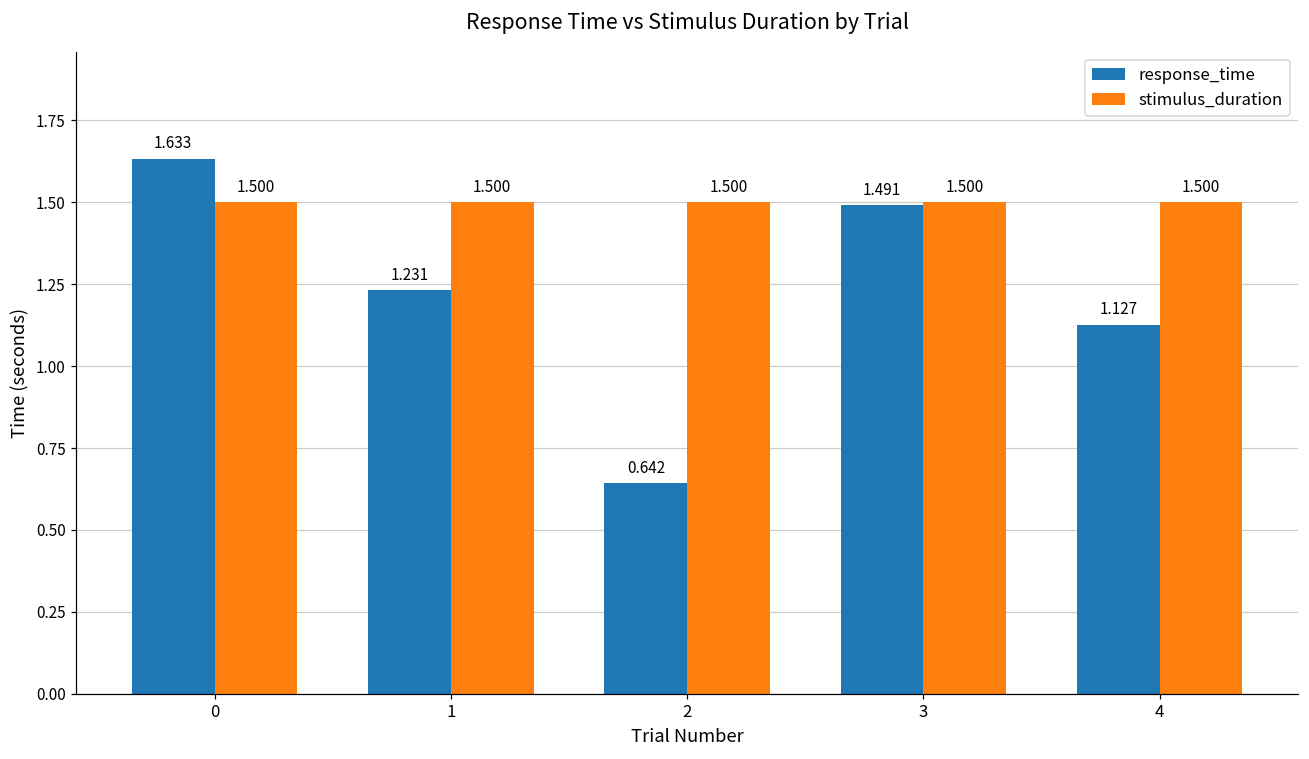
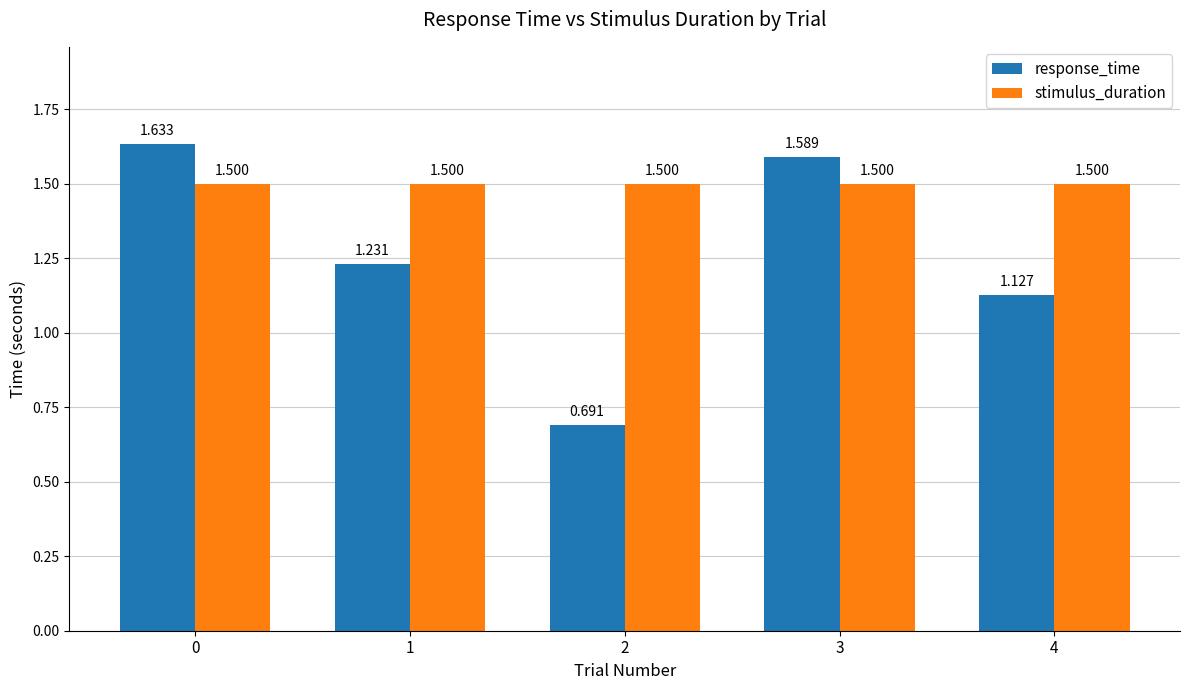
  {
    "response_time": {
      "0": 1.633,
      "1": 1.231,
-     "2": 0.642,
-     "3": 1.491,
+     "2": 0.691,
+     "3": 1.589,
      "4": 1.127
    },
    "stimulus_duration": {
      "0": 1.500,
      "1": 1.500,
      "2": 1.500,
      "3": 1.500,
      "4": 1.500
    }
  }
